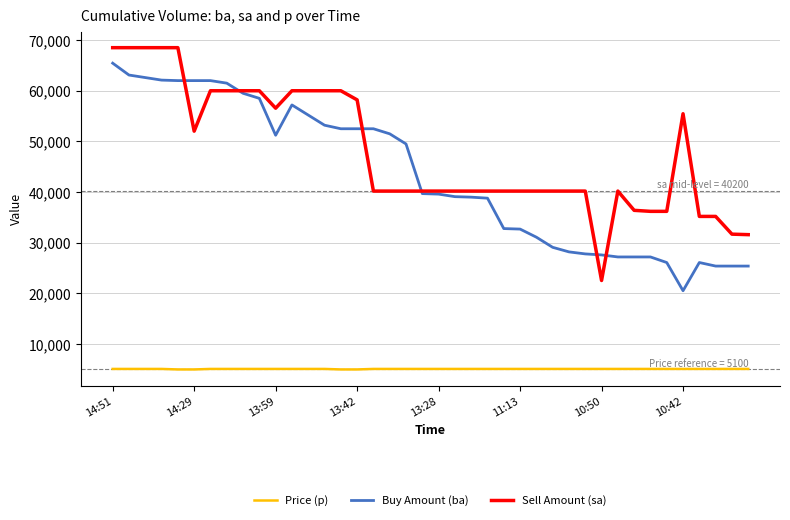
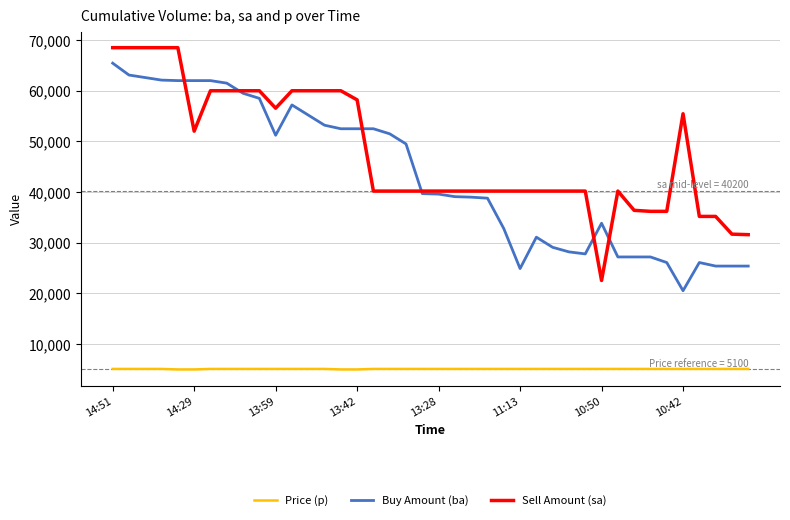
  {
    "Price (p)": {
      "14:51": "5,000",
      "14:29": "5,000",
      "13:59": "5,000",
      "13:28": "5,000",
      "11:13": "5,000",
      "10:50": "5,000"
    },
    "Buy Amount (ba)": {
      "14:51": "65,000",
      "14:29": "62,000",
      "13:59": "51,000",
      "13:28": "40,000",
-     "11:13": "33,000",
-     "10:50": "28,000",
+     "11:13": "25,000",
+     "10:50": "34,000",
      "10:42": "21,000"
    },
    "Sell Amount (sa)": {
      "14:51": "69,000",
      "14:29": "52,000",
      "13:59": "57,000",
      "13:28": "40,000",
      "11:13": "40,000",
      "10:50": "23,000",
      "10:42": "55,000"
    }
  }
